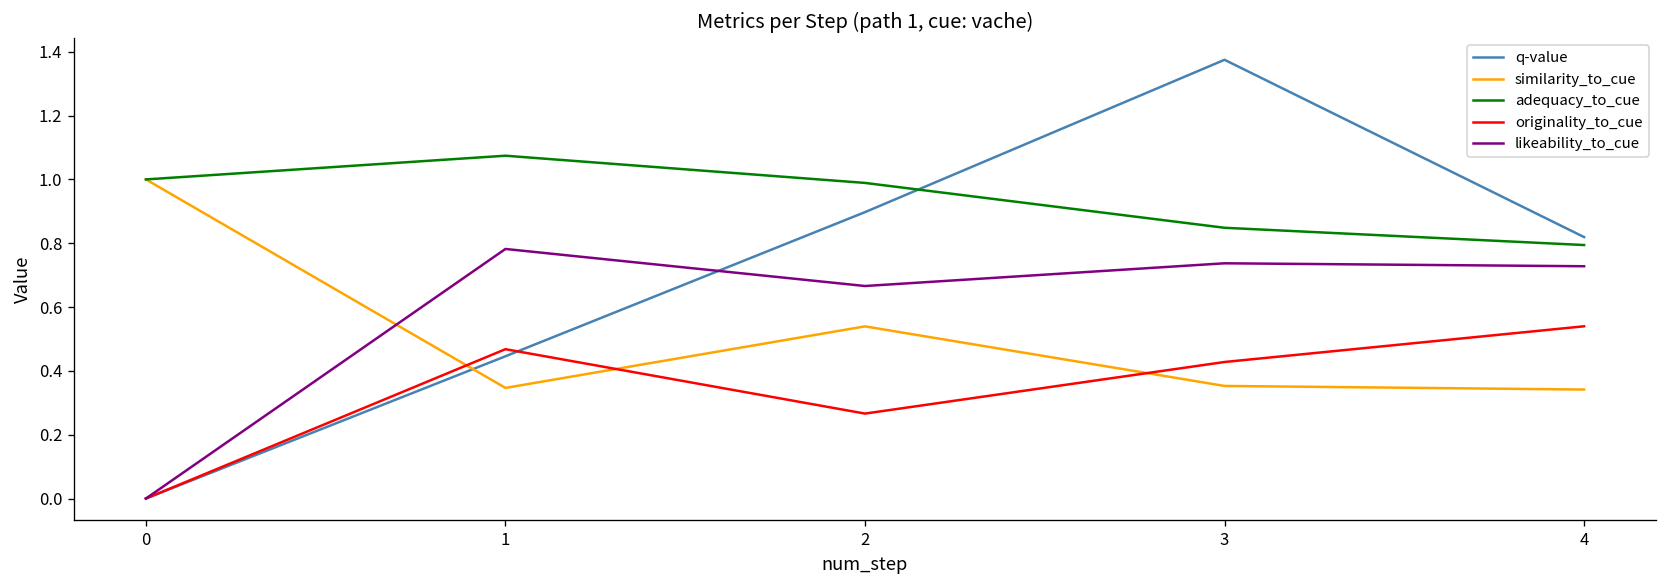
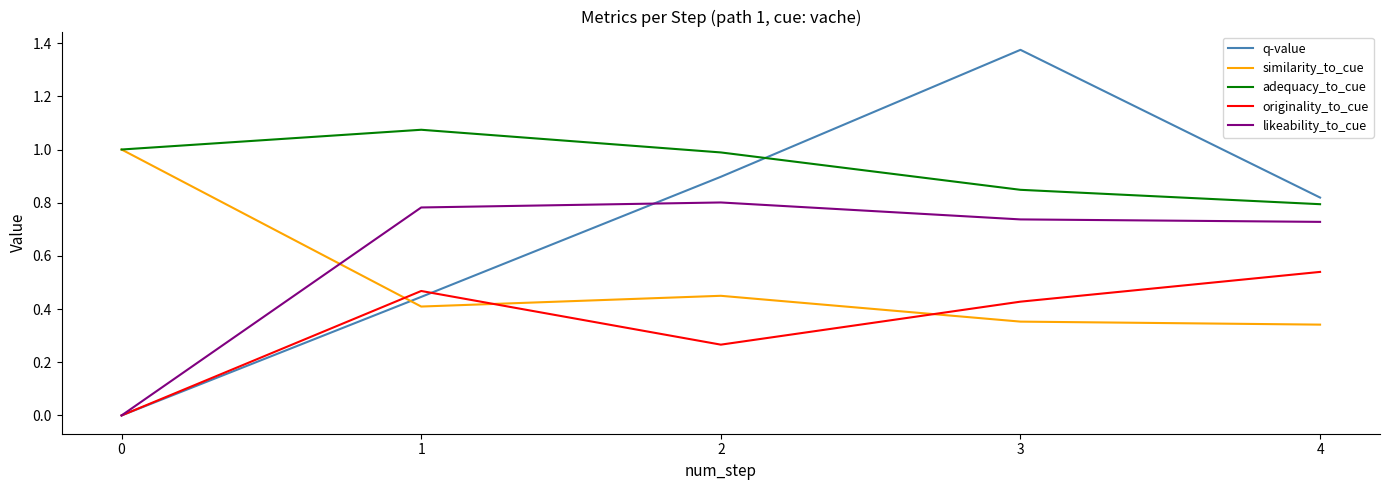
  {
    "q-value": {
      "1": 0.45,
      "2": 0.90,
      "3": 1.37,
      "4": 0.82
    },
    "similarity_to_cue": {
-     "1": 0.35,
-     "2": 0.54,
+     "1": 0.41,
+     "2": 0.45,
      "3": 0.35,
      "4": 0.34
    },
    "adequacy_to_cue": {
      "1": 1.07,
      "2": 0.99,
      "3": 0.85,
      "4": 0.79
    },
    "originality_to_cue": {
      "1": 0.47,
      "2": 0.27,
      "3": 0.43,
      "4": 0.54
    },
    "likeability_to_cue": {
      "1": 0.78,
-     "2": 0.67,
+     "2": 0.80,
      "3": 0.74,
      "4": 0.73
    }
  }
